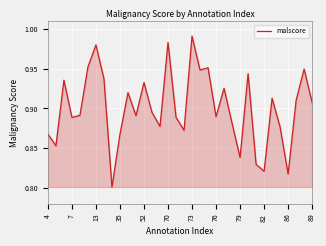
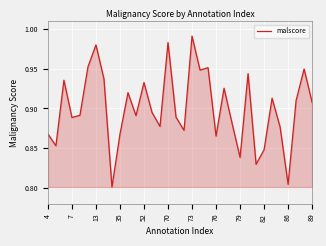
  {
    "35": 0.87,
    "52": 0.93,
    "70": 0.98,
    "73": 0.99,
-   "76": 0.89,
+   "76": 0.87,
    "79": 0.84,
-   "82": 0.82,
-   "86": 0.82,
+   "82": 0.85,
+   "86": 0.80,
    "89": 0.91
  }
